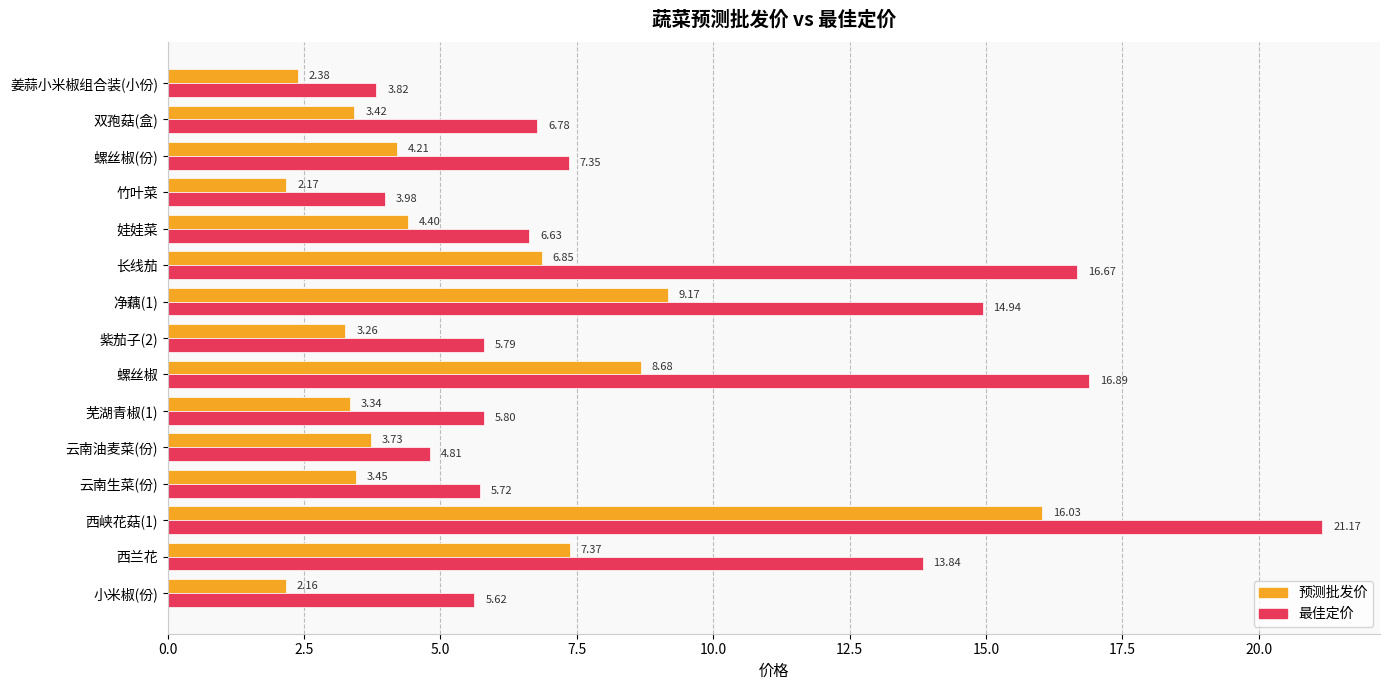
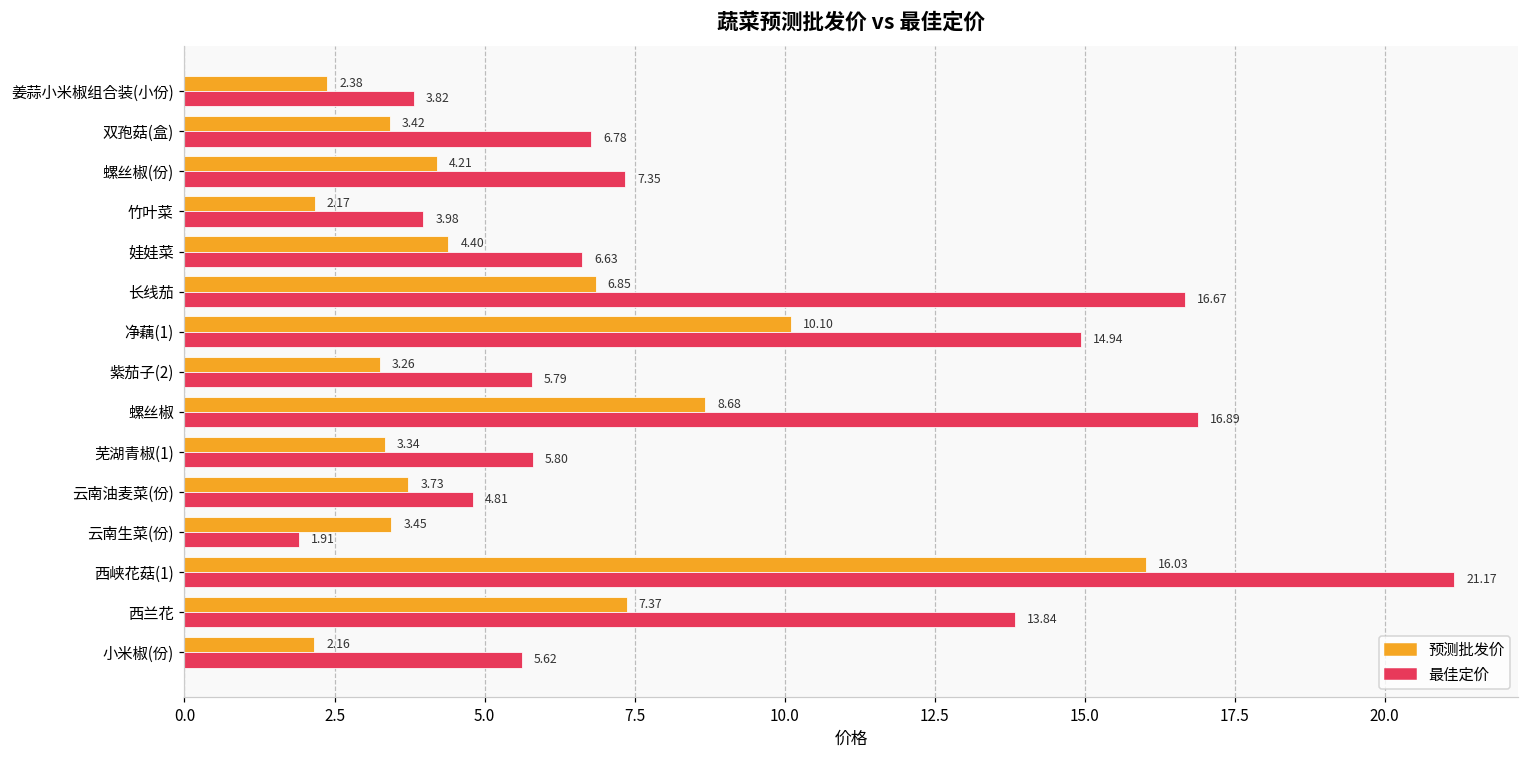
  {
    "预测批发价": {
      "姜蒜小米椒组合装(小份)": 2.38,
      "双孢菇(盒)": 3.42,
      "螺丝椒(份)": 4.21,
      "竹叶菜": 2.17,
      "娃娃菜": 4.40,
      "长线茄": 6.85,
-     "净藕(1)": 9.17,
+     "净藕(1)": 10.10,
      "紫茄子(2)": 3.26,
      "螺丝椒": 8.68,
      "芜湖青椒(1)": 3.34,
      "云南油麦菜(份)": 3.73,
      "云南生菜(份)": 3.45,
      "西峡花菇(1)": 16.03,
      "西兰花": 7.37,
      "小米椒(份)": 2.16
    },
    "最佳定价": {
      "姜蒜小米椒组合装(小份)": 3.82,
      "双孢菇(盒)": 6.78,
      "螺丝椒(份)": 7.35,
      "竹叶菜": 3.98,
      "娃娃菜": 6.63,
      "长线茄": 16.67,
      "净藕(1)": 14.94,
      "紫茄子(2)": 5.79,
      "螺丝椒": 16.89,
      "芜湖青椒(1)": 5.80,
      "云南油麦菜(份)": 4.81,
-     "云南生菜(份)": 5.72,
+     "云南生菜(份)": 1.91,
      "西峡花菇(1)": 21.17,
      "西兰花": 13.84,
      "小米椒(份)": 5.62
    }
  }
